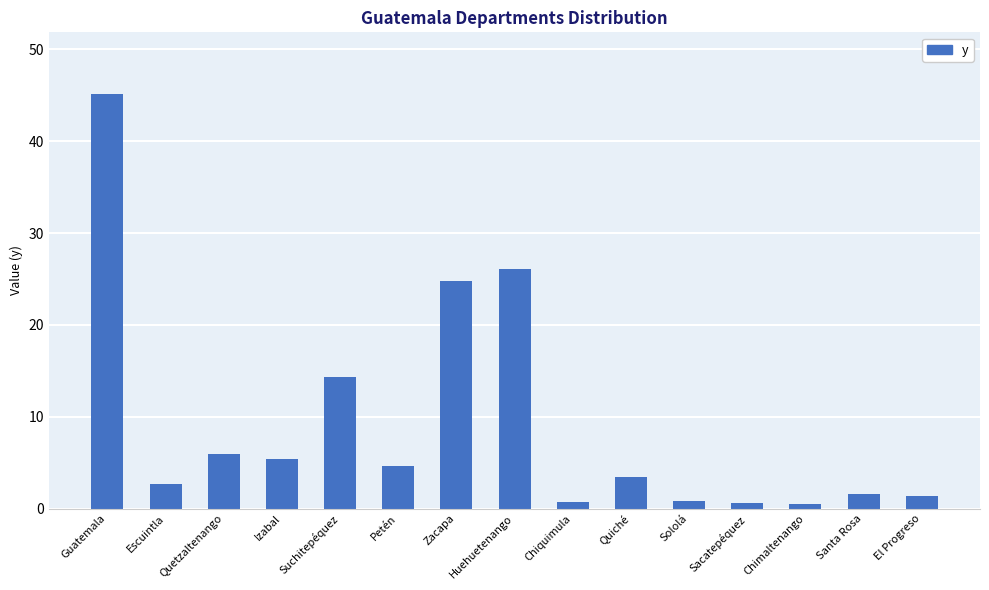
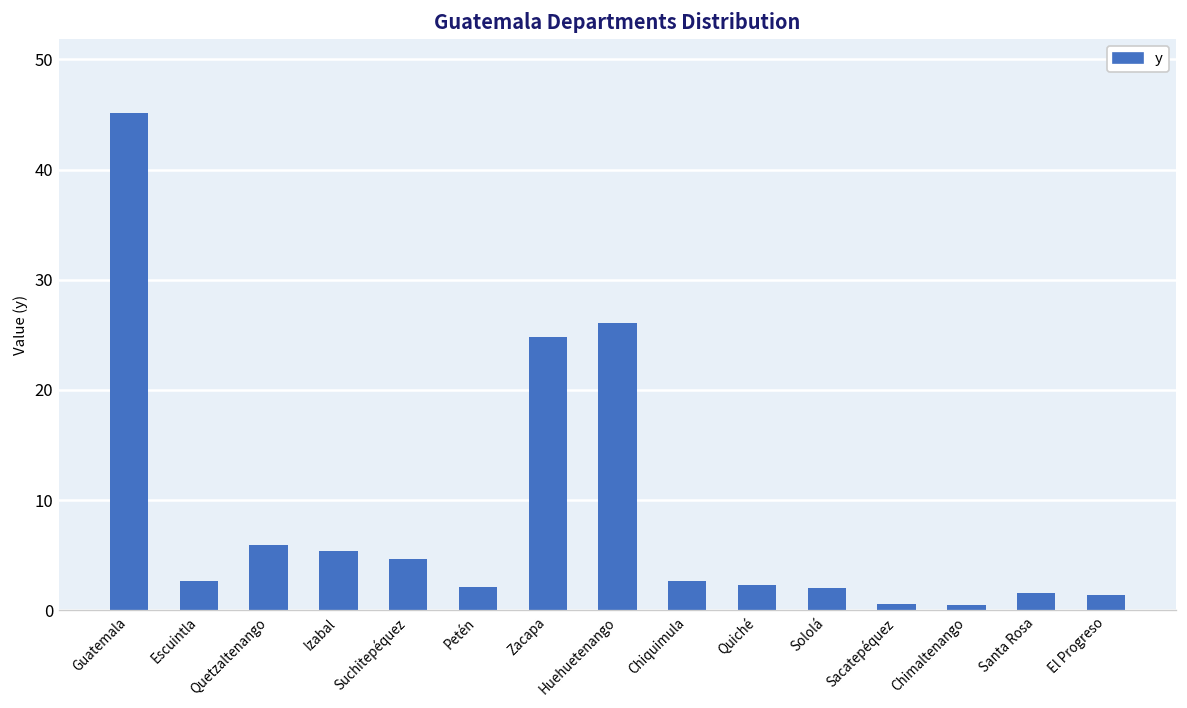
  {
    "Guatemala": 45,
    "Escuintla": 3,
    "Quetzaltenango": 6,
    "Izabal": 5,
-   "Suchitepéquez": 14,
-   "Petén": 5,
+   "Suchitepéquez": 5,
+   "Petén": 2,
    "Zacapa": 25,
    "Huehuetenango": 26,
-   "Chiquimula": 1,
-   "Quiché": 3,
-   "Sololá": 1,
+   "Chiquimula": 3,
+   "Quiché": 2,
+   "Sololá": 2,
    "Sacatepéquez": 1,
    "Chimaltenango": 1,
    "Santa Rosa": 2,
    "El Progreso": 1
  }
